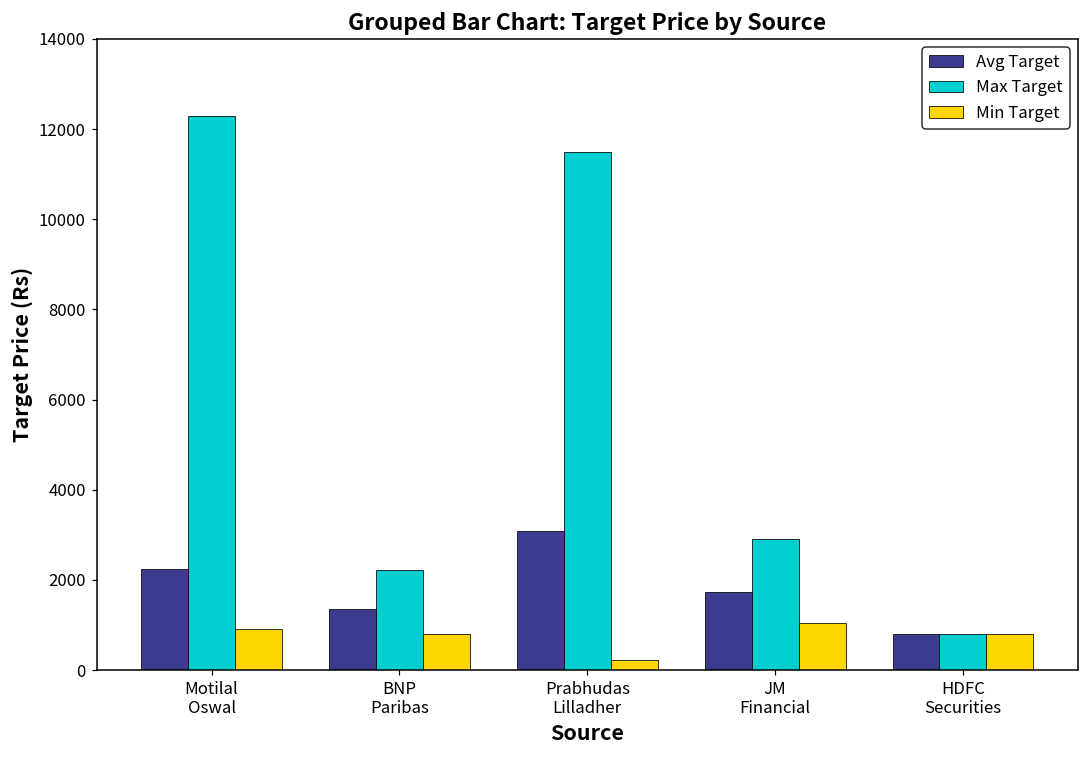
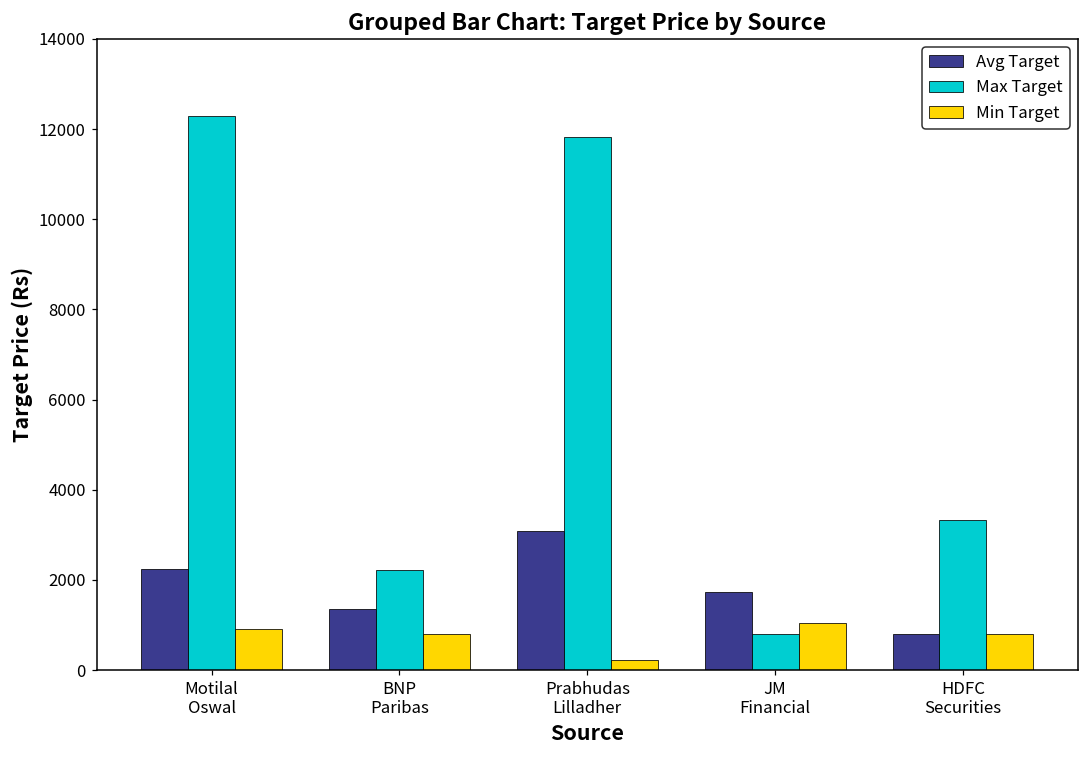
  {
    "Avg Target": {
      "Motilal Oswal": 2200,
      "BNP Paribas": 1400,
      "Prabhudas Lilladher": 3100,
      "JM Financial": 1700,
      "HDFC Securities": 800
    },
    "Max Target": {
      "Motilal Oswal": 12300,
      "BNP Paribas": 2200,
-     "Prabhudas Lilladher": 11500,
-     "JM Financial": 2900,
-     "HDFC Securities": 800
+     "Prabhudas Lilladher": 11800,
+     "JM Financial": 800,
+     "HDFC Securities": 3300
    },
    "Min Target": {
      "Motilal Oswal": 900,
      "BNP Paribas": 800,
      "Prabhudas Lilladher": 200,
      "JM Financial": 1000,
      "HDFC Securities": 800
    }
  }
